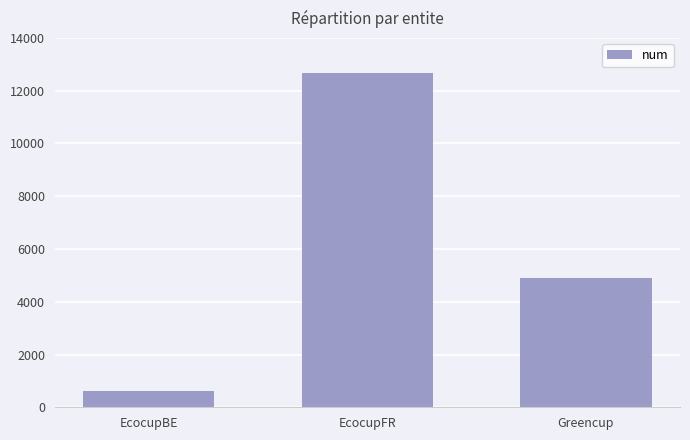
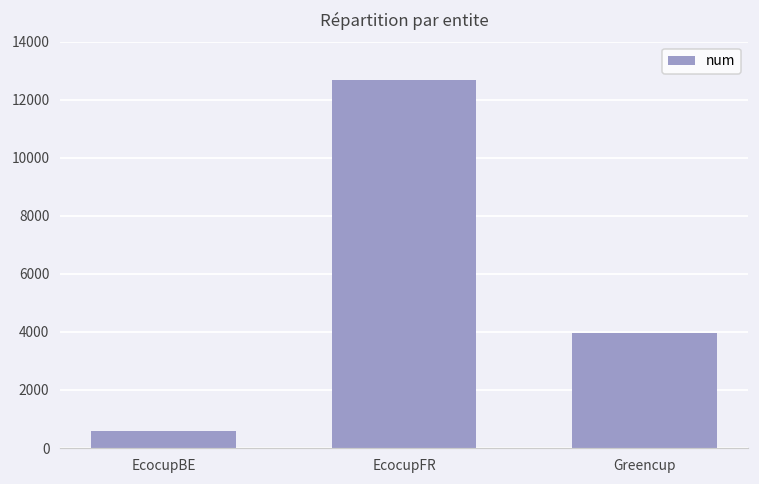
  {
    "EcocupBE": 600,
    "EcocupFR": 12700,
-   "Greencup": 4900
+   "Greencup": 4000
  }
